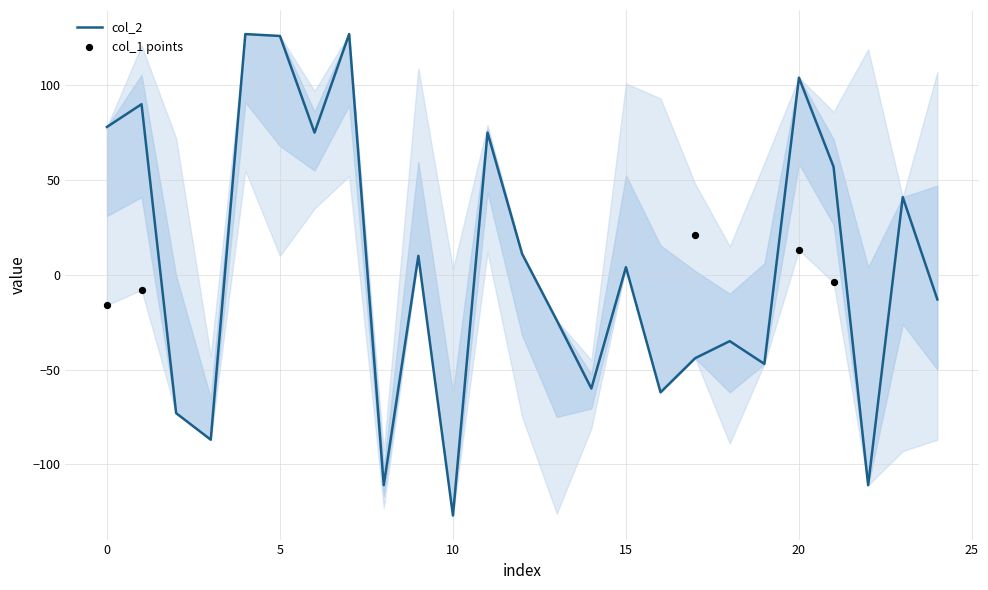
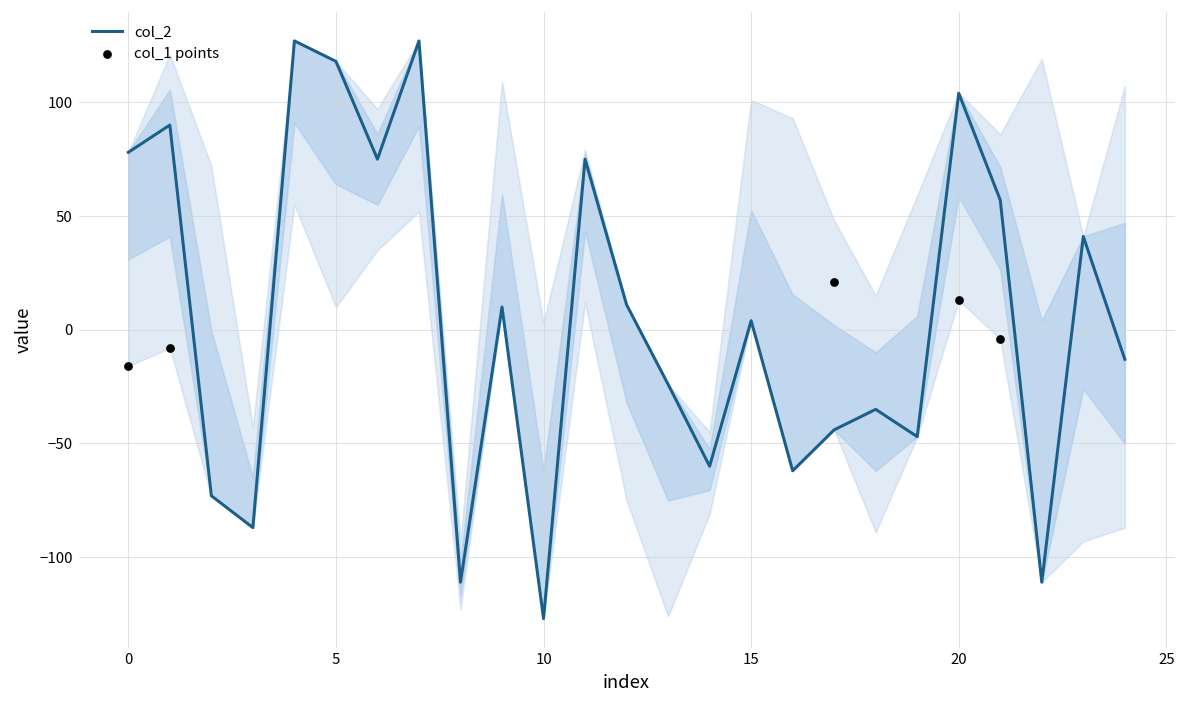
  {
    "col_2": {
-     "5": 126,
+     "5": 118,
      "10": -127,
      "15": 4
    }
  }
